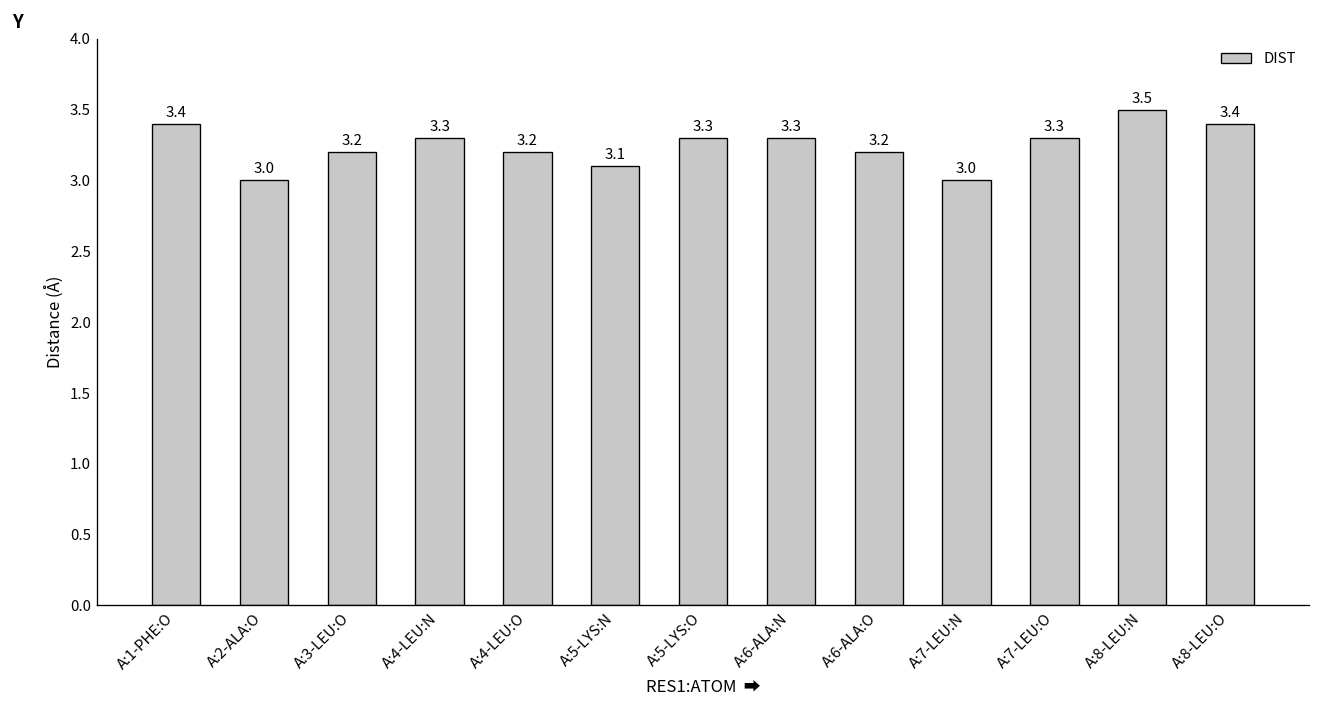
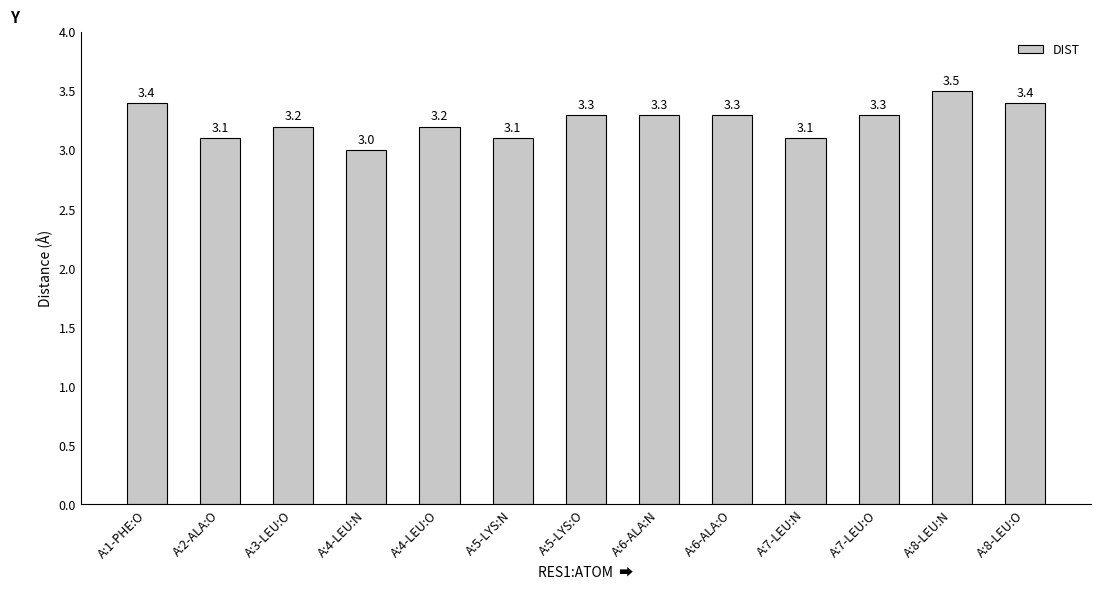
  {
    "A:1-PHE:O": 3.4,
-   "A:2-ALA:O": 3.0,
+   "A:2-ALA:O": 3.1,
    "A:3-LEU:O": 3.2,
-   "A:4-LEU:N": 3.3,
+   "A:4-LEU:N": 3.0,
    "A:4-LEU:O": 3.2,
    "A:5-LYS:N": 3.1,
    "A:5-LYS:O": 3.3,
    "A:6-ALA:N": 3.3,
-   "A:6-ALA:O": 3.2,
-   "A:7-LEU:N": 3.0,
+   "A:6-ALA:O": 3.3,
+   "A:7-LEU:N": 3.1,
    "A:7-LEU:O": 3.3,
    "A:8-LEU:N": 3.5,
    "A:8-LEU:O": 3.4
  }
